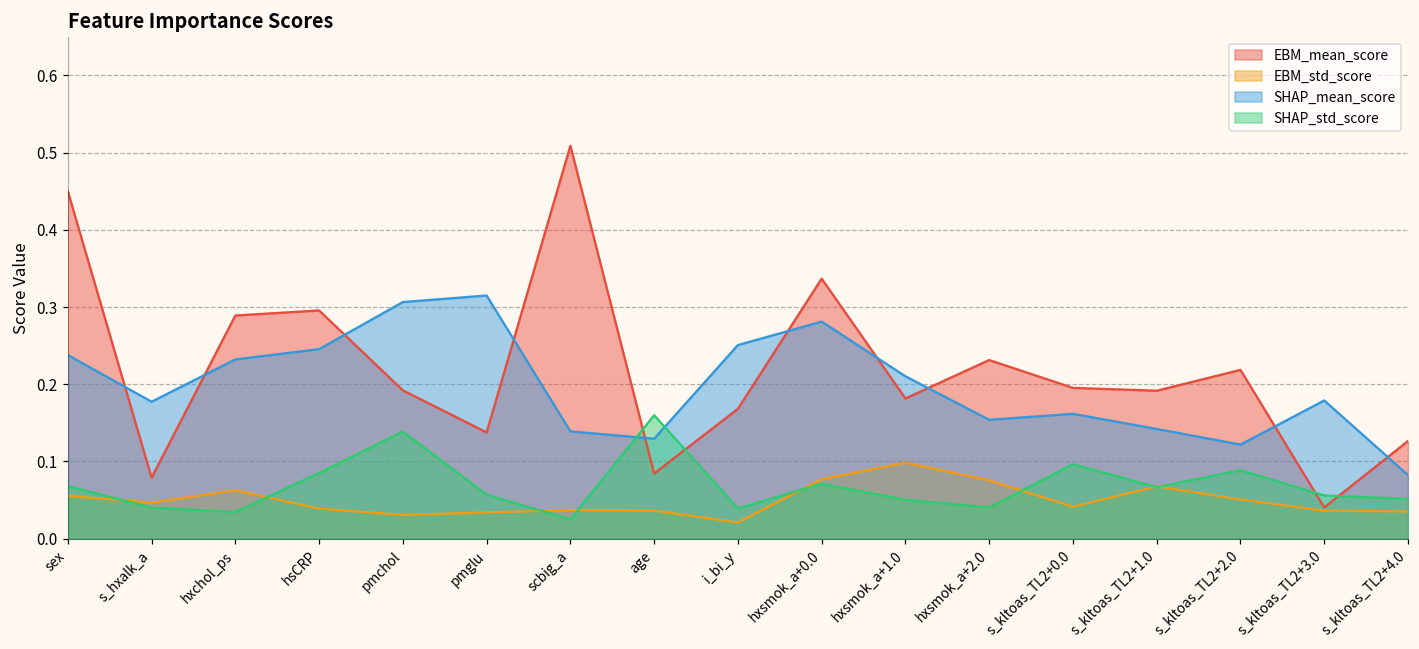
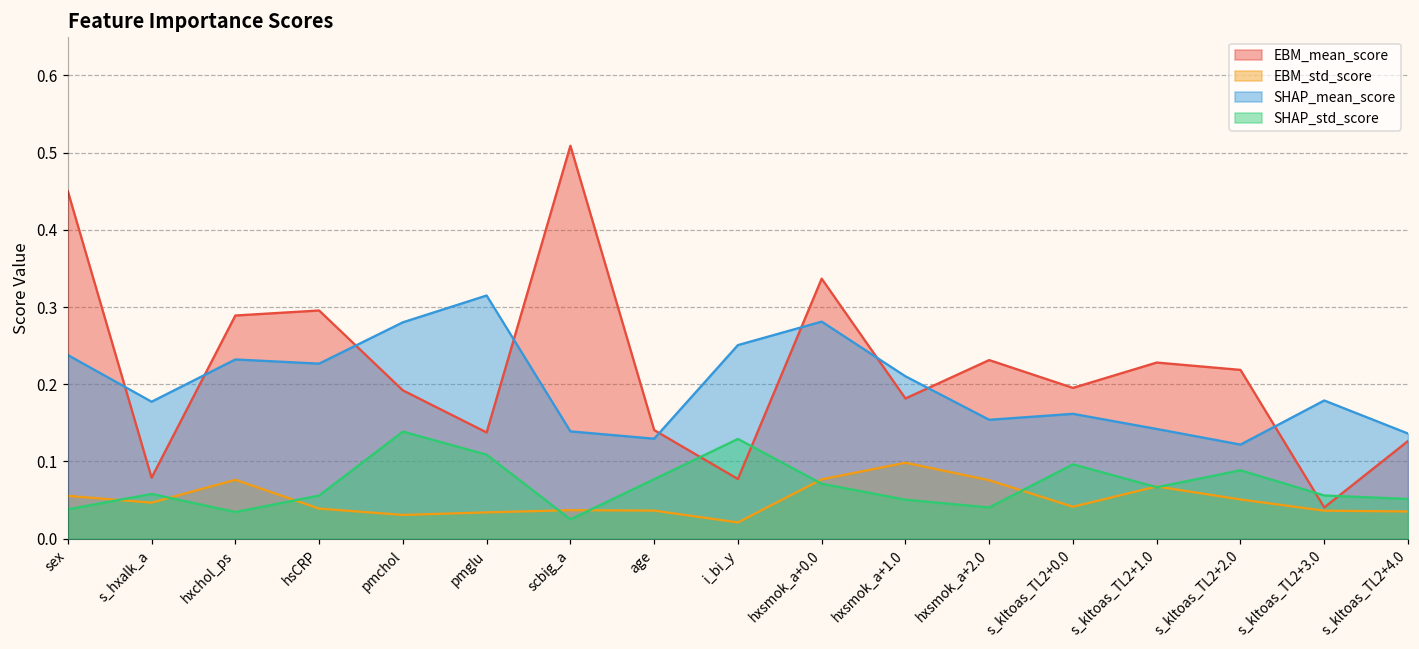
  {
    "EBM_mean_score": {
      "sex": 0.45,
      "s_hxalk_a": 0.08,
      "hxchol_ps": 0.29,
      "hsCRP": 0.30,
      "pmchol": 0.19,
      "pmglu": 0.14,
      "scbig_a": 0.51,
-     "age": 0.08,
-     "i_bi_y": 0.17,
+     "age": 0.14,
+     "i_bi_y": 0.08,
      "hxsmok_a+0.0": 0.34,
      "hxsmok_a+1.0": 0.18,
      "hxsmok_a+2.0": 0.23,
      "s_kltoas_TL2+0.0": 0.20,
-     "s_kltoas_TL2+1.0": 0.19,
+     "s_kltoas_TL2+1.0": 0.23,
      "s_kltoas_TL2+2.0": 0.22,
      "s_kltoas_TL2+3.0": 0.04,
      "s_kltoas_TL2+4.0": 0.13
    },
    "EBM_std_score": {
      "sex": 0.06,
      "s_hxalk_a": 0.05,
-     "hxchol_ps": 0.06,
+     "hxchol_ps": 0.08,
      "hsCRP": 0.04,
      "pmchol": 0.03,
      "pmglu": 0.03,
      "scbig_a": 0.04,
      "age": 0.04,
      "i_bi_y": 0.02,
      "hxsmok_a+0.0": 0.08,
      "hxsmok_a+1.0": 0.10,
      "hxsmok_a+2.0": 0.08,
      "s_kltoas_TL2+0.0": 0.04,
      "s_kltoas_TL2+2.0": 0.05,
      "s_kltoas_TL2+3.0": 0.04,
      "s_kltoas_TL2+4.0": 0.04
    },
    "SHAP_mean_score": {
      "sex": 0.24,
      "s_hxalk_a": 0.18,
      "hxchol_ps": 0.23,
-     "hsCRP": 0.25,
-     "pmchol": 0.31,
+     "hsCRP": 0.23,
+     "pmchol": 0.28,
      "pmglu": 0.31,
      "scbig_a": 0.14,
      "age": 0.13,
      "i_bi_y": 0.25,
      "hxsmok_a+0.0": 0.28,
      "hxsmok_a+1.0": 0.21,
      "hxsmok_a+2.0": 0.15,
      "s_kltoas_TL2+0.0": 0.16,
      "s_kltoas_TL2+1.0": 0.14,
      "s_kltoas_TL2+2.0": 0.12,
      "s_kltoas_TL2+3.0": 0.18,
-     "s_kltoas_TL2+4.0": 0.08
+     "s_kltoas_TL2+4.0": 0.14
    },
    "SHAP_std_score": {
-     "sex": 0.07,
-     "s_hxalk_a": 0.04,
+     "sex": 0.04,
+     "s_hxalk_a": 0.06,
      "hxchol_ps": 0.03,
-     "hsCRP": 0.09,
+     "hsCRP": 0.06,
      "pmchol": 0.14,
-     "pmglu": 0.06,
+     "pmglu": 0.11,
      "scbig_a": 0.03,
-     "age": 0.16,
-     "i_bi_y": 0.04,
+     "age": 0.08,
+     "i_bi_y": 0.13,
      "hxsmok_a+0.0": 0.07,
      "hxsmok_a+1.0": 0.05,
      "hxsmok_a+2.0": 0.04,
      "s_kltoas_TL2+0.0": 0.10,
      "s_kltoas_TL2+2.0": 0.09,
      "s_kltoas_TL2+3.0": 0.06,
      "s_kltoas_TL2+4.0": 0.05
    }
  }
